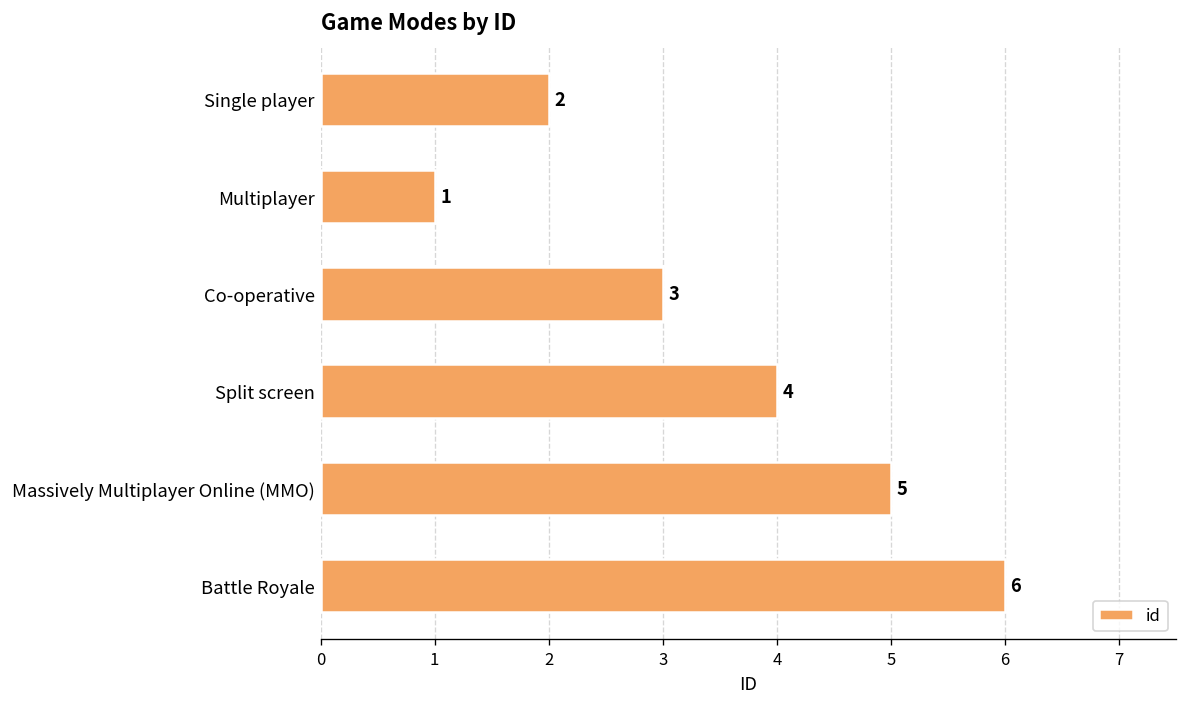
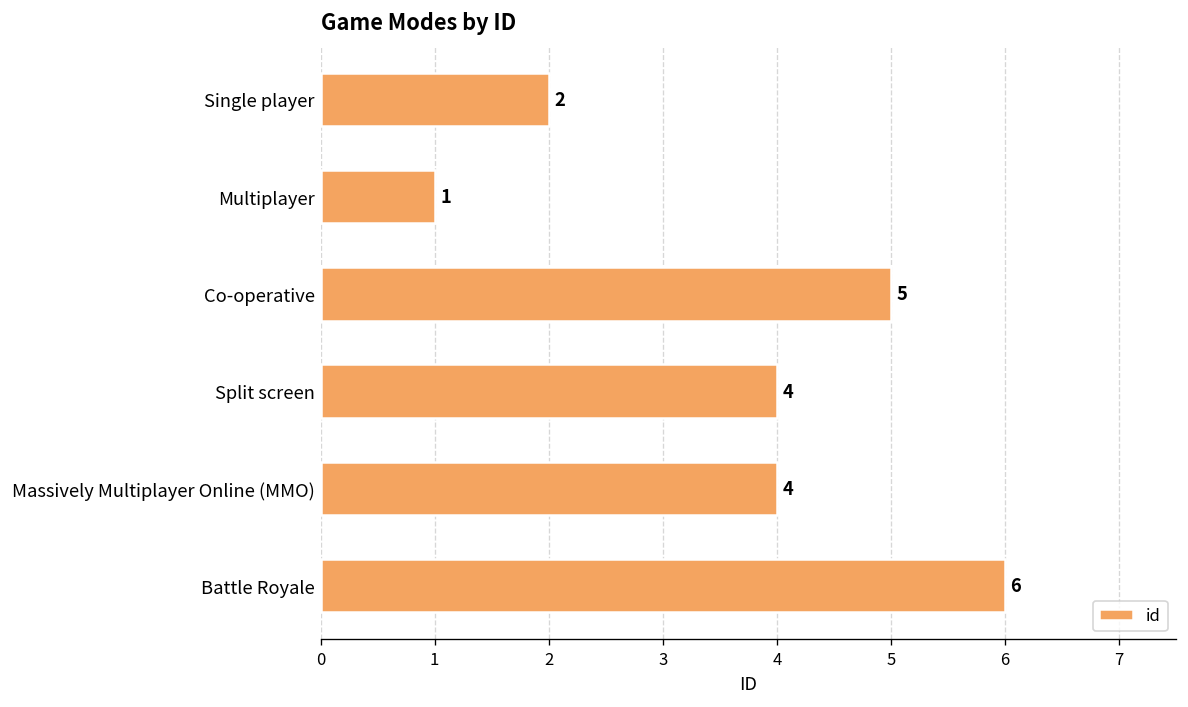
  {
    "Single player": 2,
    "Multiplayer": 1,
-   "Co-operative": 3,
+   "Co-operative": 5,
    "Split screen": 4,
-   "Massively Multiplayer Online (MMO)": 5,
+   "Massively Multiplayer Online (MMO)": 4,
    "Battle Royale": 6
  }
